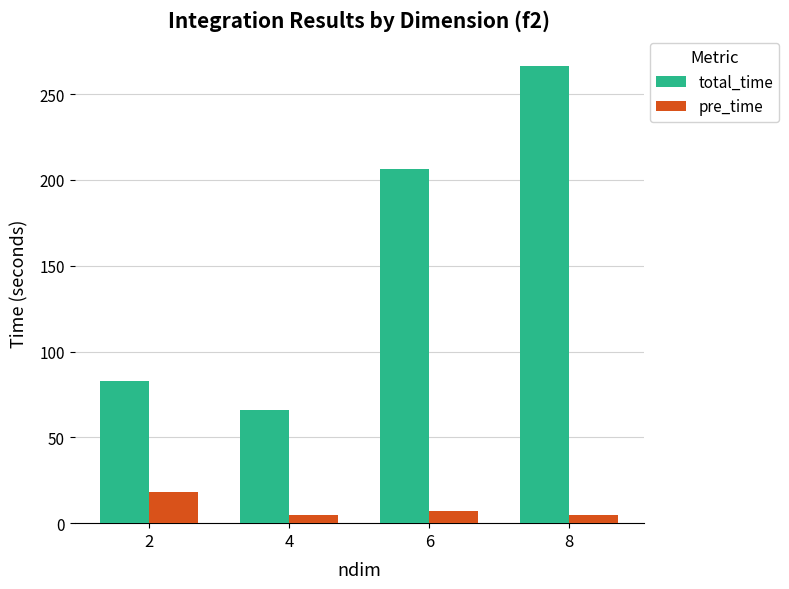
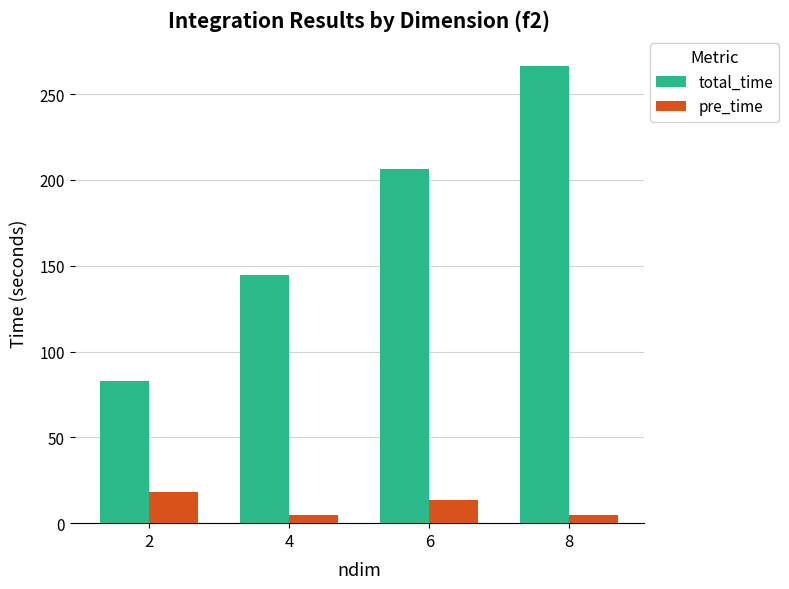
  {
    "total_time": {
      "2": 83,
-     "4": 66,
+     "4": 144,
      "6": 206,
      "8": 266
    },
    "pre_time": {
      "2": 18,
      "4": 5,
-     "6": 7,
+     "6": 14,
      "8": 5
    }
  }
